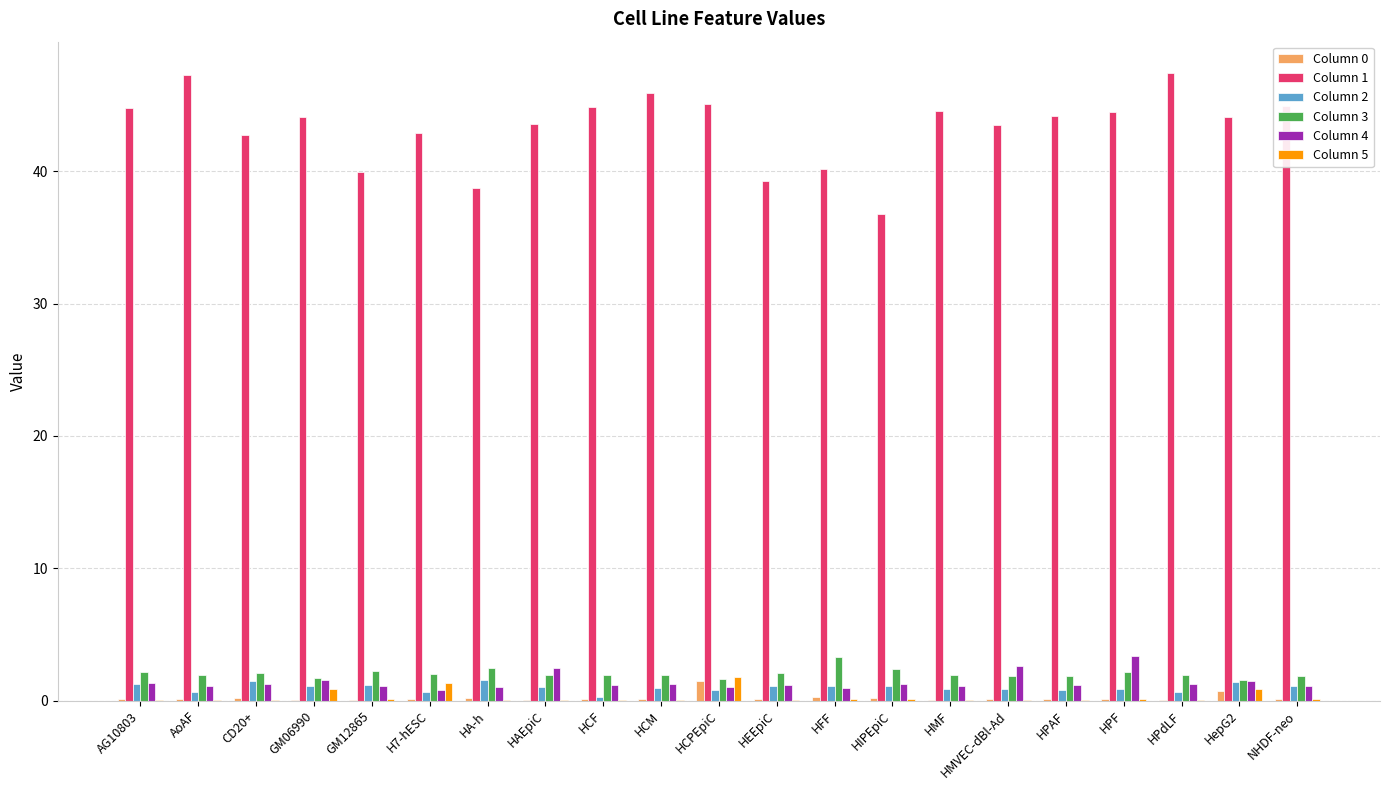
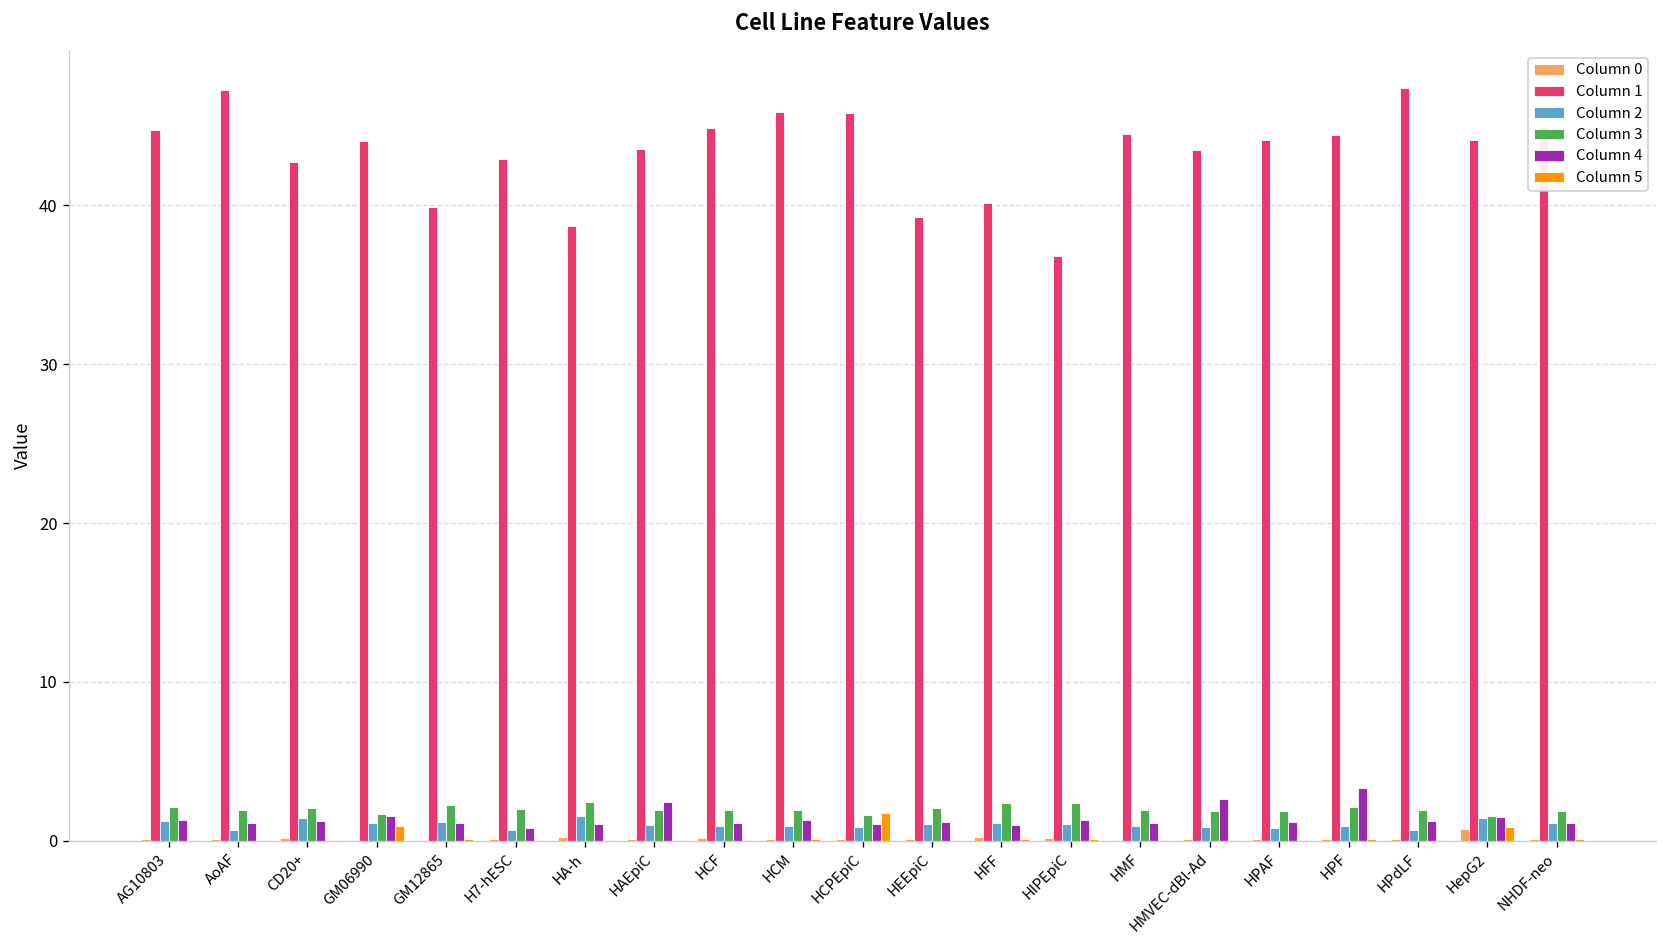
  {
    "Column 0": {
      "HA-h": 0.2,
-     "HCPEpiC": 1.5,
+     "HCPEpiC": 0.1,
      "HFF": 0.3,
      "HepG2": 0.8
    },
    "Column 1": {
      "AG10803": 44.8,
      "AoAF": 47.3,
      "CD20+": 42.7,
      "GM06990": 44.1,
      "GM12865": 39.9,
      "H7-hESC": 42.9,
      "HA-h": 38.7,
      "HAEpiC": 43.5,
      "HCF": 44.9,
      "HCM": 45.9,
-     "HCPEpiC": 45.1,
+     "HCPEpiC": 45.8,
      "HEEpiC": 39.3,
      "HFF": 40.2,
      "HIPEpiC": 36.8,
      "HMF": 44.5,
      "HMVEC-dBl-Ad": 43.5,
      "HPAF": 44.1,
      "HPF": 44.4,
      "HPdLF": 47.4,
      "HepG2": 44.1
    },
    "Column 2": {
      "AG10803": 1.3,
      "AoAF": 0.7,
      "CD20+": 1.5,
      "GM06990": 1.1,
      "GM12865": 1.2,
      "H7-hESC": 0.7,
      "HA-h": 1.6,
      "HAEpiC": 1.0,
-     "HCF": 0.3,
+     "HCF": 0.9,
      "HCM": 0.9,
      "HCPEpiC": 0.8,
      "HEEpiC": 1.1,
      "HFF": 1.1,
      "HIPEpiC": 1.1,
      "HMF": 0.9,
      "HMVEC-dBl-Ad": 0.9,
      "HPAF": 0.8,
      "HPF": 0.9,
      "HPdLF": 0.7,
      "HepG2": 1.4,
      "NHDF-neo": 1.1
    },
    "Column 3": {
      "AG10803": 2.1,
      "AoAF": 1.9,
      "CD20+": 2.1,
      "GM06990": 1.7,
      "GM12865": 2.3,
      "H7-hESC": 2.0,
      "HA-h": 2.4,
      "HAEpiC": 1.9,
      "HCF": 1.9,
      "HCM": 1.9,
      "HCPEpiC": 1.6,
      "HEEpiC": 2.1,
-     "HFF": 3.3,
+     "HFF": 2.4,
      "HIPEpiC": 2.4,
      "HMF": 1.9,
      "HMVEC-dBl-Ad": 1.9,
      "HPAF": 1.9,
      "HPF": 2.1,
      "HPdLF": 2.0,
      "HepG2": 1.6,
      "NHDF-neo": 1.8
    },
    "Column 4": {
      "AG10803": 1.3,
      "AoAF": 1.1,
      "CD20+": 1.2,
      "GM06990": 1.6,
      "GM12865": 1.1,
      "H7-hESC": 0.8,
      "HA-h": 1.1,
      "HAEpiC": 2.5,
      "HCF": 1.1,
      "HCM": 1.3,
      "HCPEpiC": 1.0,
      "HEEpiC": 1.2,
      "HFF": 1.0,
      "HIPEpiC": 1.3,
      "HMF": 1.1,
      "HMVEC-dBl-Ad": 2.6,
      "HPAF": 1.2,
      "HPF": 3.3,
      "HPdLF": 1.2,
      "HepG2": 1.5,
      "NHDF-neo": 1.1
    },
    "Column 5": {
      "GM06990": 0.9,
-     "H7-hESC": 1.4,
+     "H7-hESC": 0.0,
      "HCPEpiC": 1.8,
      "HepG2": 0.9
    }
  }
